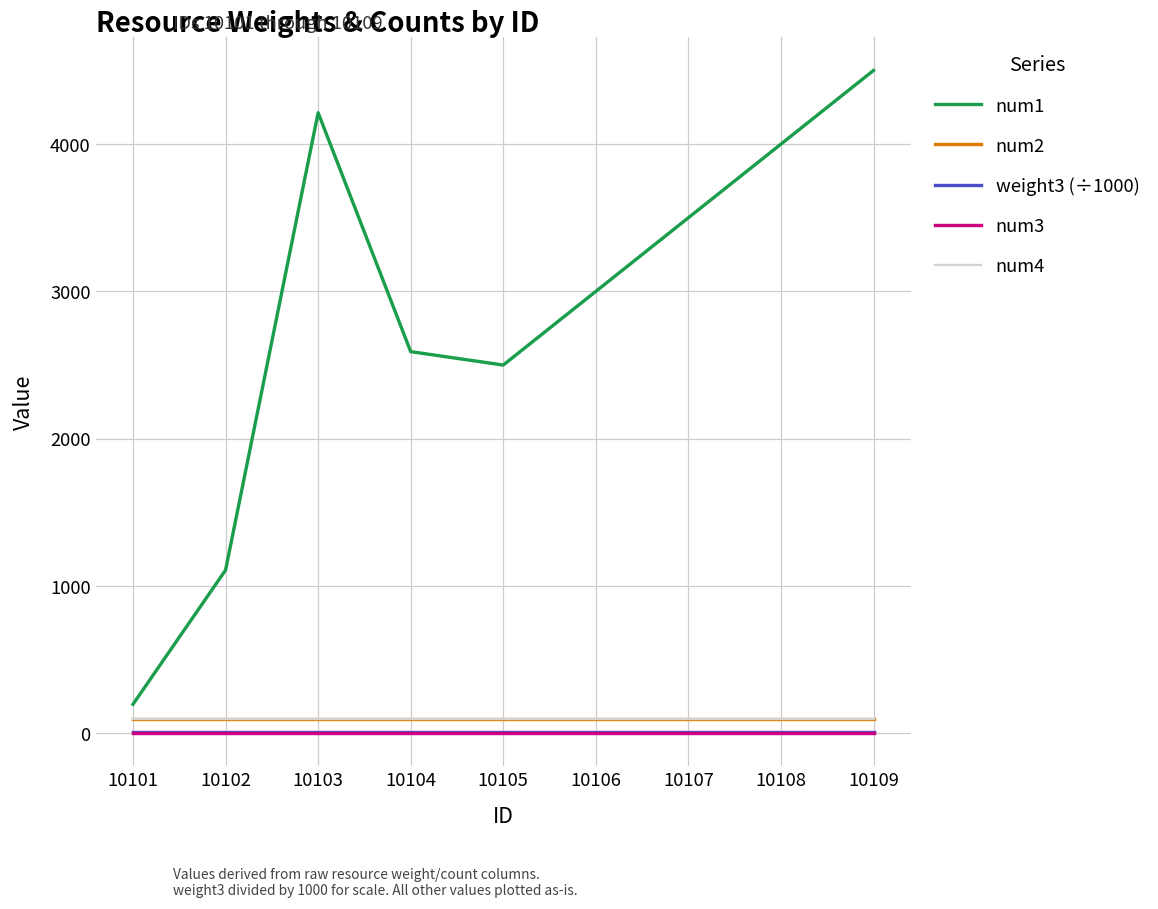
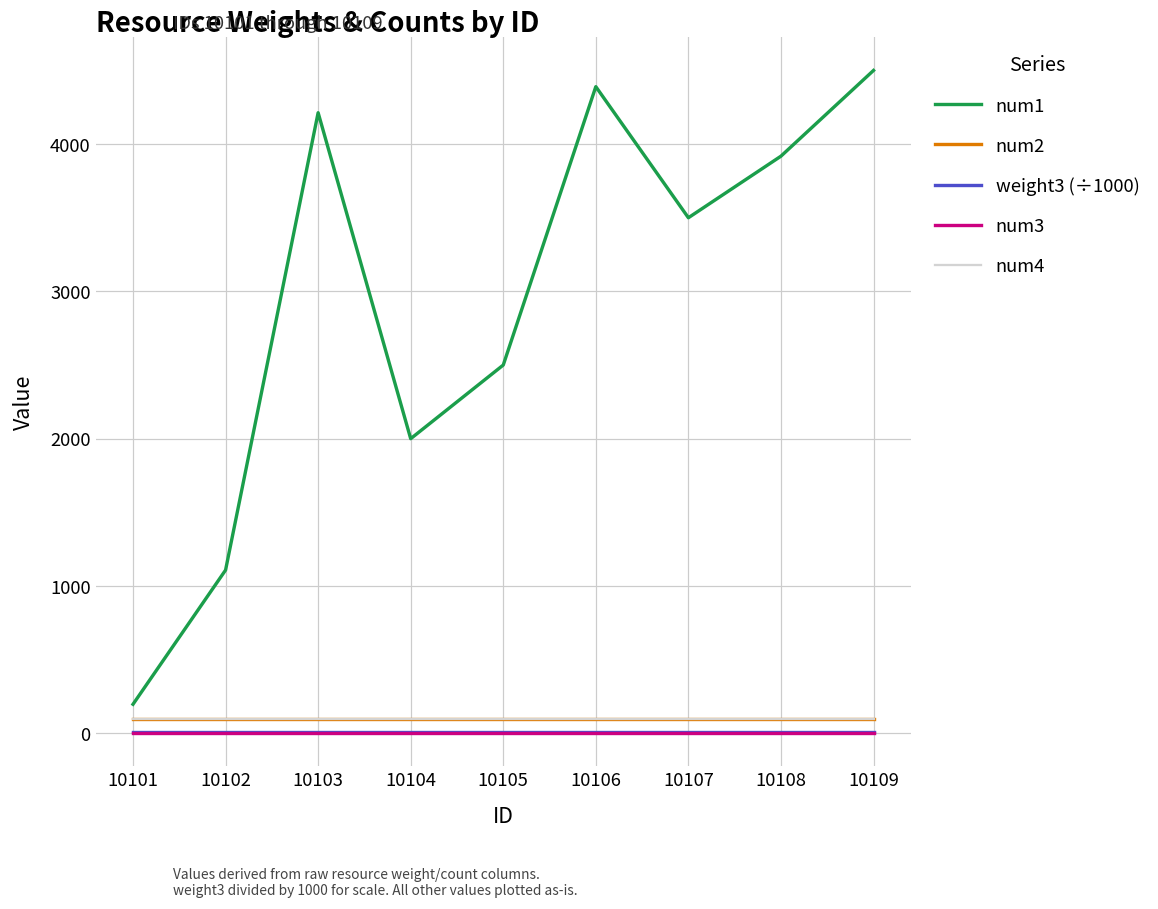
  {
    "num1": {
      "10101": 200,
      "10102": 1110,
      "10103": 4210,
-     "10104": 2590,
+     "10104": 2000,
      "10105": 2500,
-     "10106": 3000,
+     "10106": 4390,
      "10107": 3500,
-     "10108": 4000,
+     "10108": 3920,
      "10109": 4500
    },
    "num4": {
      "10101": 100,
      "10102": 100,
      "10103": 100,
      "10104": 100,
      "10105": 100,
      "10106": 100,
      "10107": 100,
      "10108": 100,
      "10109": 100
    }
  }
